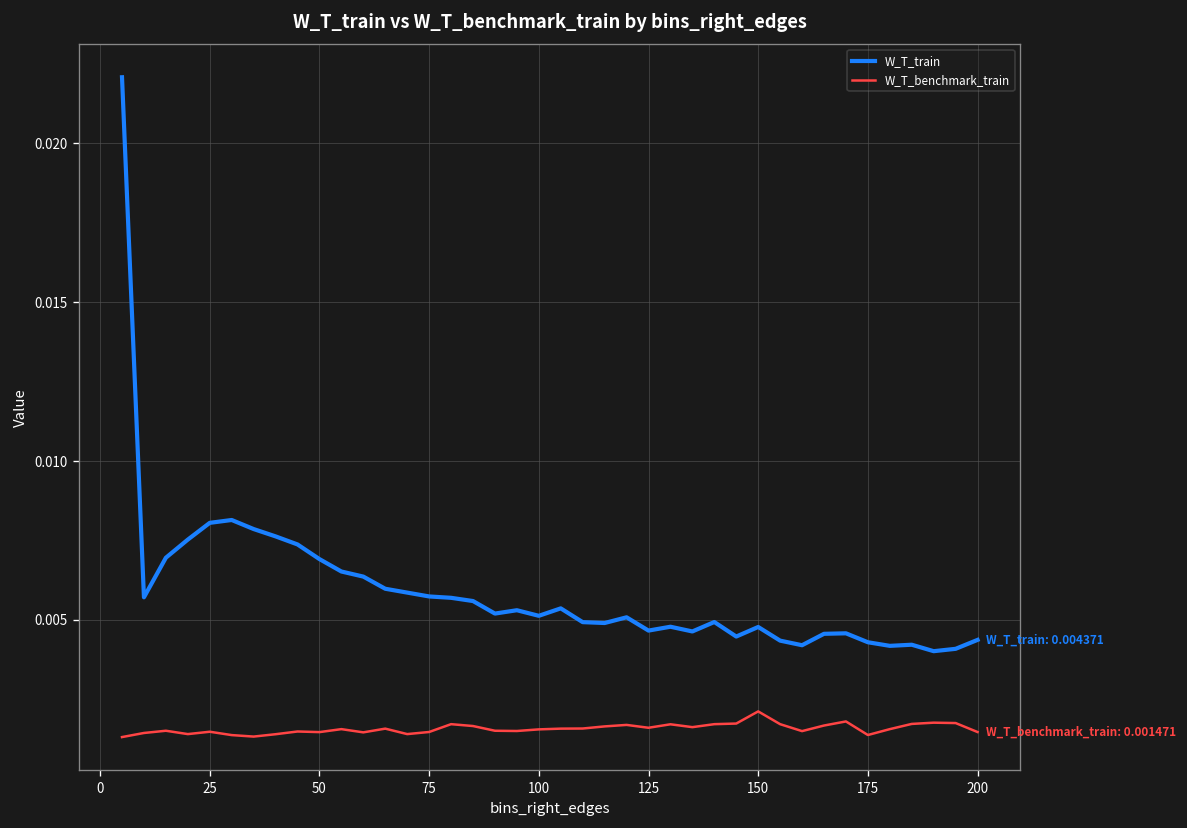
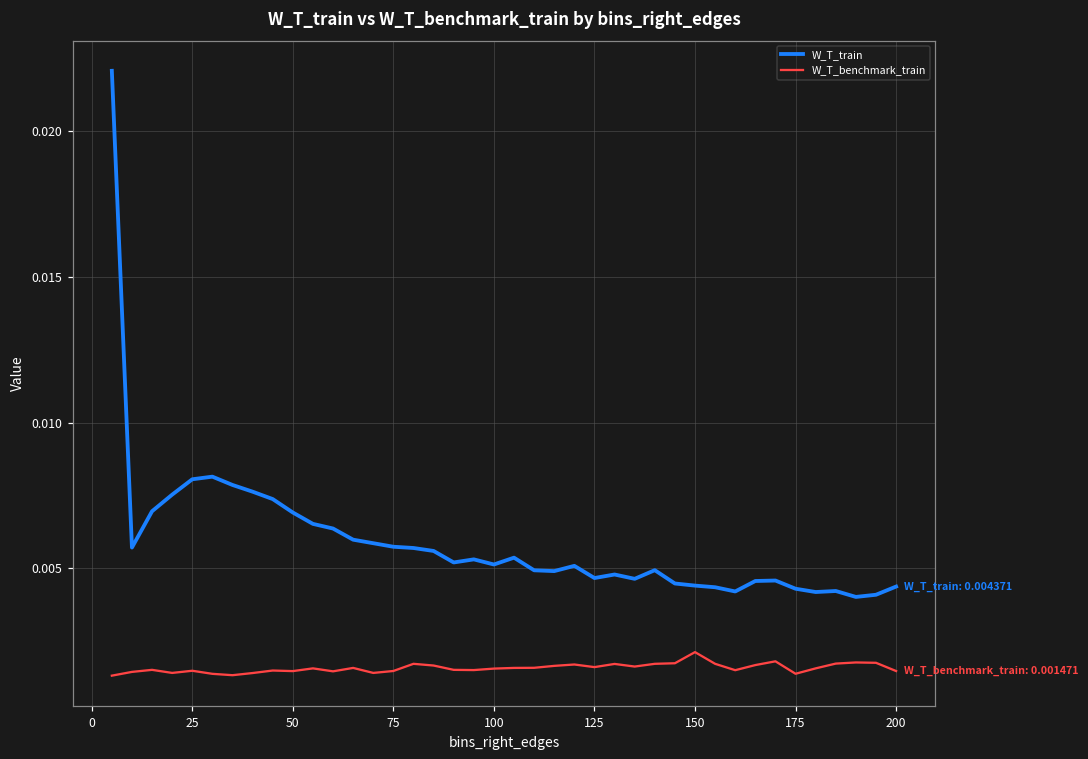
  {
    "W_T_train": {
      "25": 0.0081,
      "50": 0.0069,
      "75": 0.0057,
      "100": 0.0051,
      "125": 0.0047,
-     "150": 0.0048,
+     "150": 0.0044,
      "175": 0.0043
    },
    "W_T_benchmark_train": {
      "200": 0.001471
    }
  }
